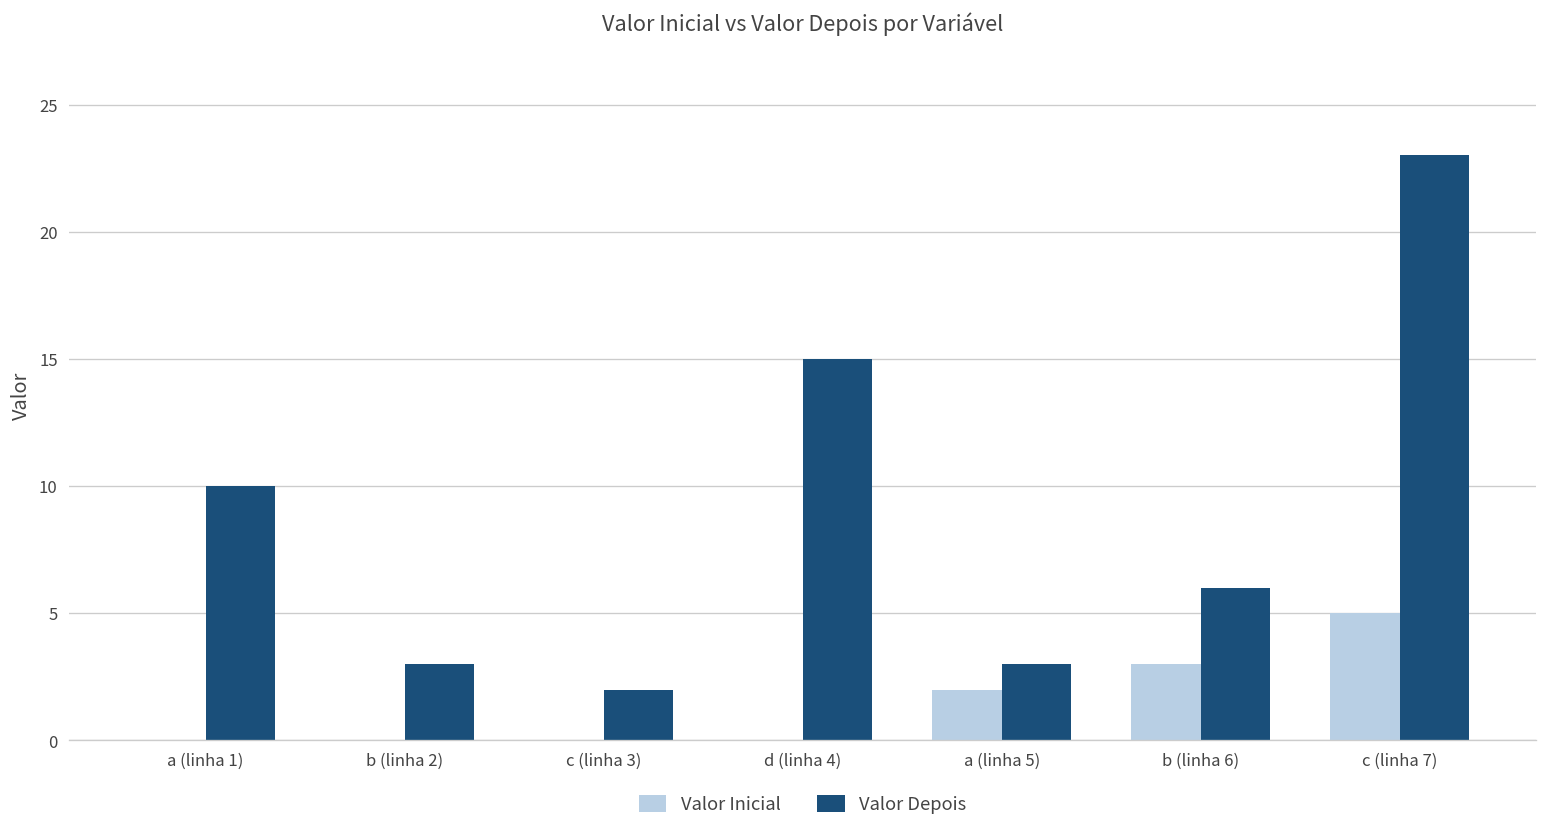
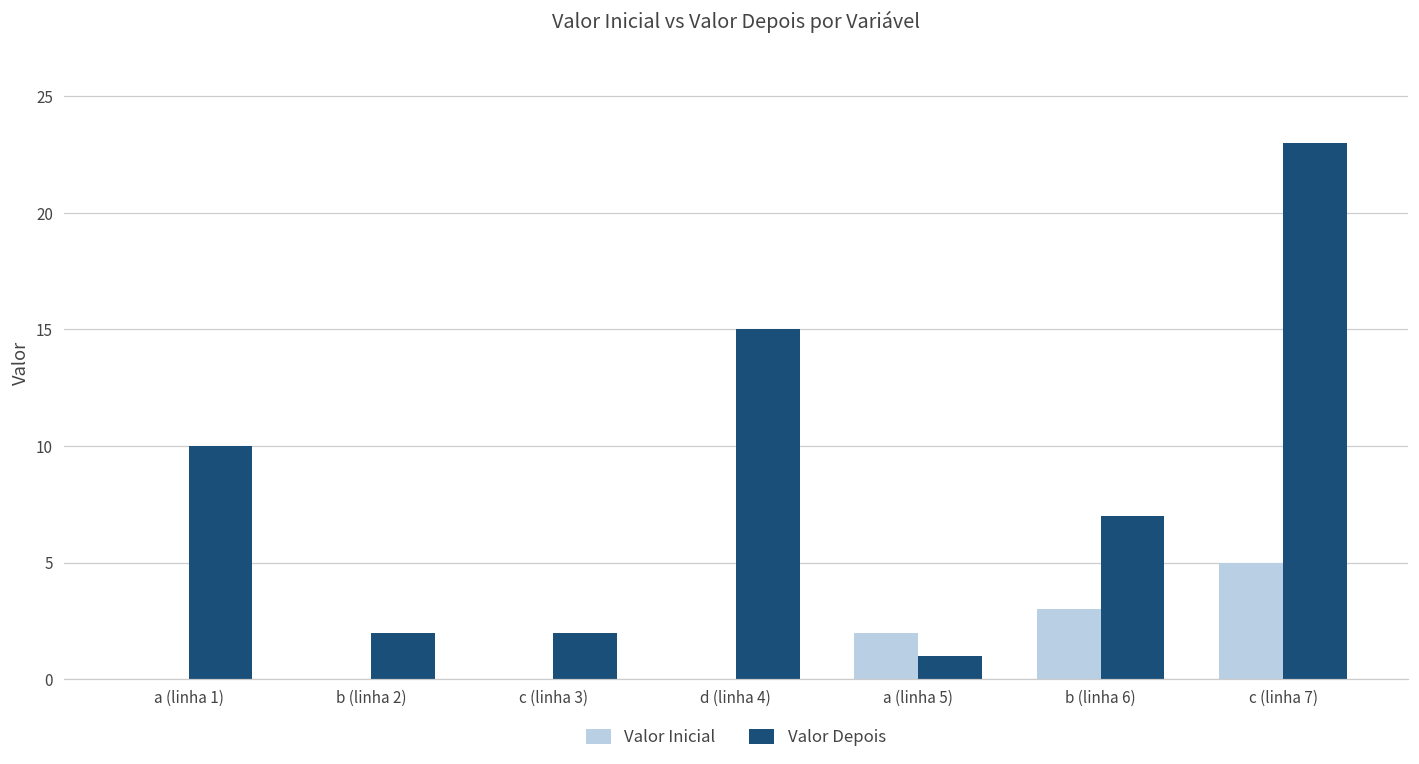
  {
    "Valor Inicial": {
      "a (linha 1)": 0,
      "b (linha 2)": 0,
      "c (linha 3)": 0,
      "d (linha 4)": 0,
      "a (linha 5)": 2,
      "b (linha 6)": 3,
      "c (linha 7)": 5
    },
    "Valor Depois": {
      "a (linha 1)": 10,
-     "b (linha 2)": 3,
+     "b (linha 2)": 2,
      "c (linha 3)": 2,
      "d (linha 4)": 15,
-     "a (linha 5)": 3,
-     "b (linha 6)": 6,
+     "a (linha 5)": 1,
+     "b (linha 6)": 7,
      "c (linha 7)": 23
    }
  }
